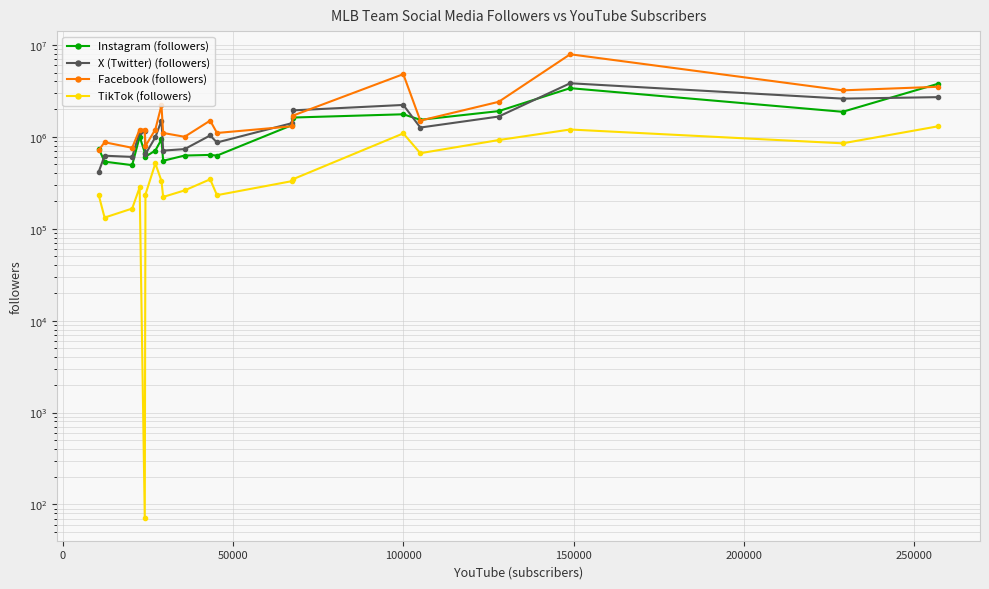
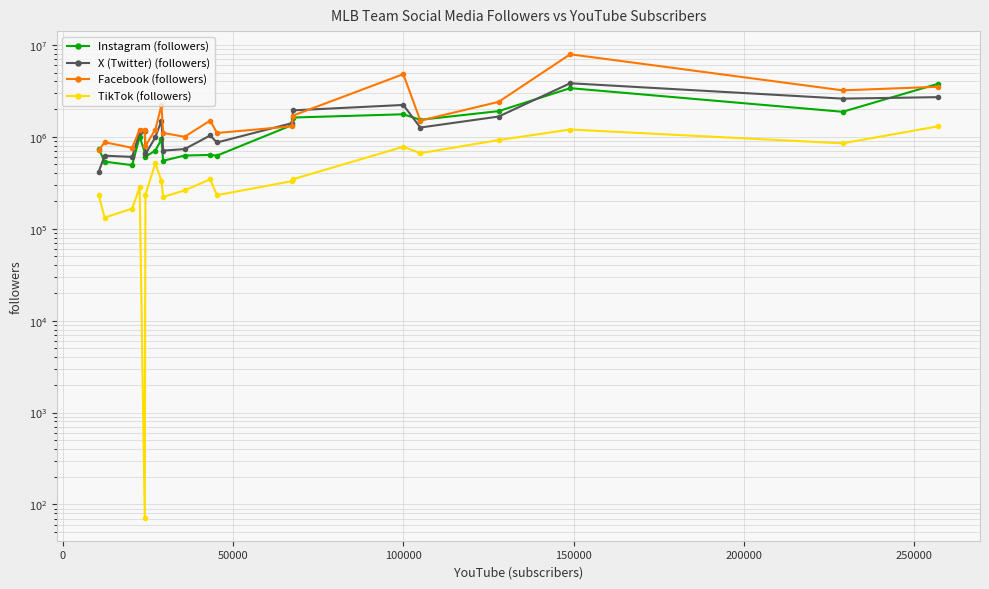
  {
    "Instagram (followers)": {
      "100000": 1800000
    },
    "X (Twitter) (followers)": {
      "100000": 2200000
    },
    "Facebook (followers)": {
      "100000": 5000000
    },
    "TikTok (followers)": {
-     "100000": 1100000
+     "100000": 800000
    }
  }
